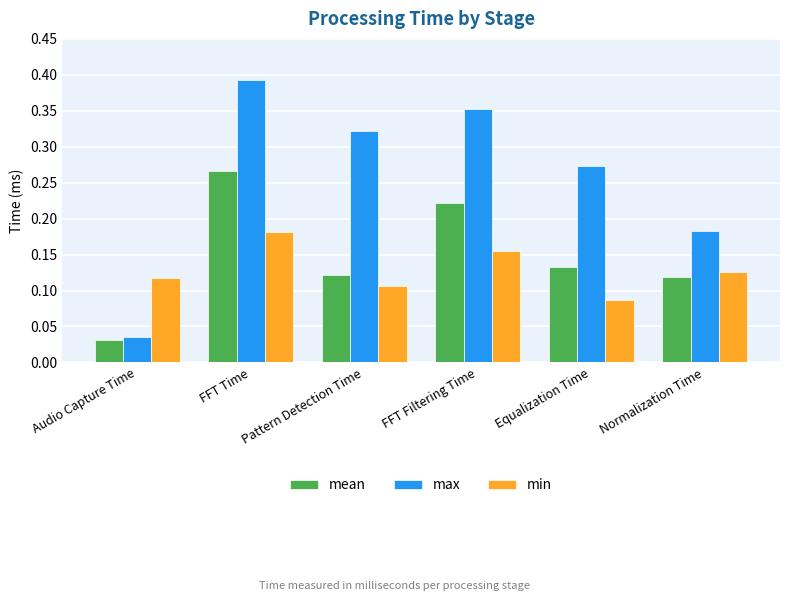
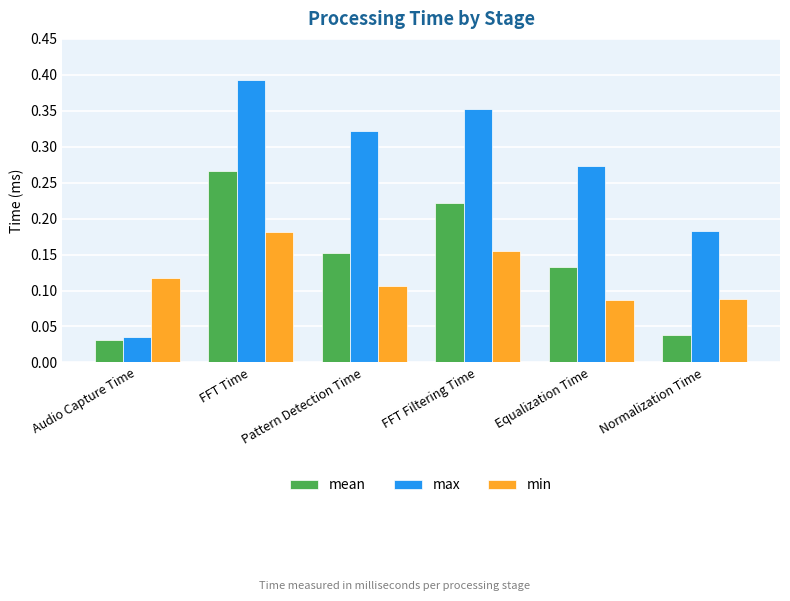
  {
    "mean": {
      "Audio Capture Time": 0.03,
      "FFT Time": 0.27,
-     "Pattern Detection Time": 0.12,
+     "Pattern Detection Time": 0.15,
      "FFT Filtering Time": 0.22,
      "Equalization Time": 0.13,
-     "Normalization Time": 0.12
+     "Normalization Time": 0.04
    },
    "max": {
      "Audio Capture Time": 0.04,
      "FFT Time": 0.39,
      "Pattern Detection Time": 0.32,
      "FFT Filtering Time": 0.35,
      "Equalization Time": 0.27,
      "Normalization Time": 0.18
    },
    "min": {
      "Audio Capture Time": 0.12,
      "FFT Time": 0.18,
      "Pattern Detection Time": 0.11,
      "FFT Filtering Time": 0.16,
      "Equalization Time": 0.09,
-     "Normalization Time": 0.13
+     "Normalization Time": 0.09
    }
  }
